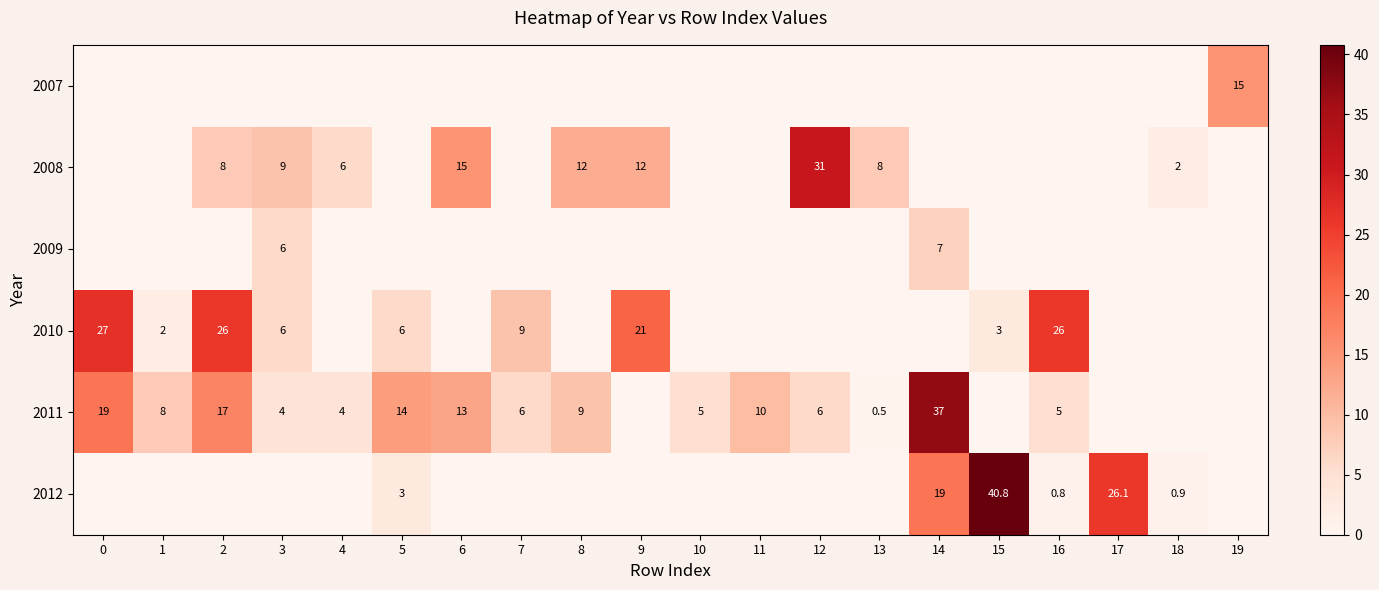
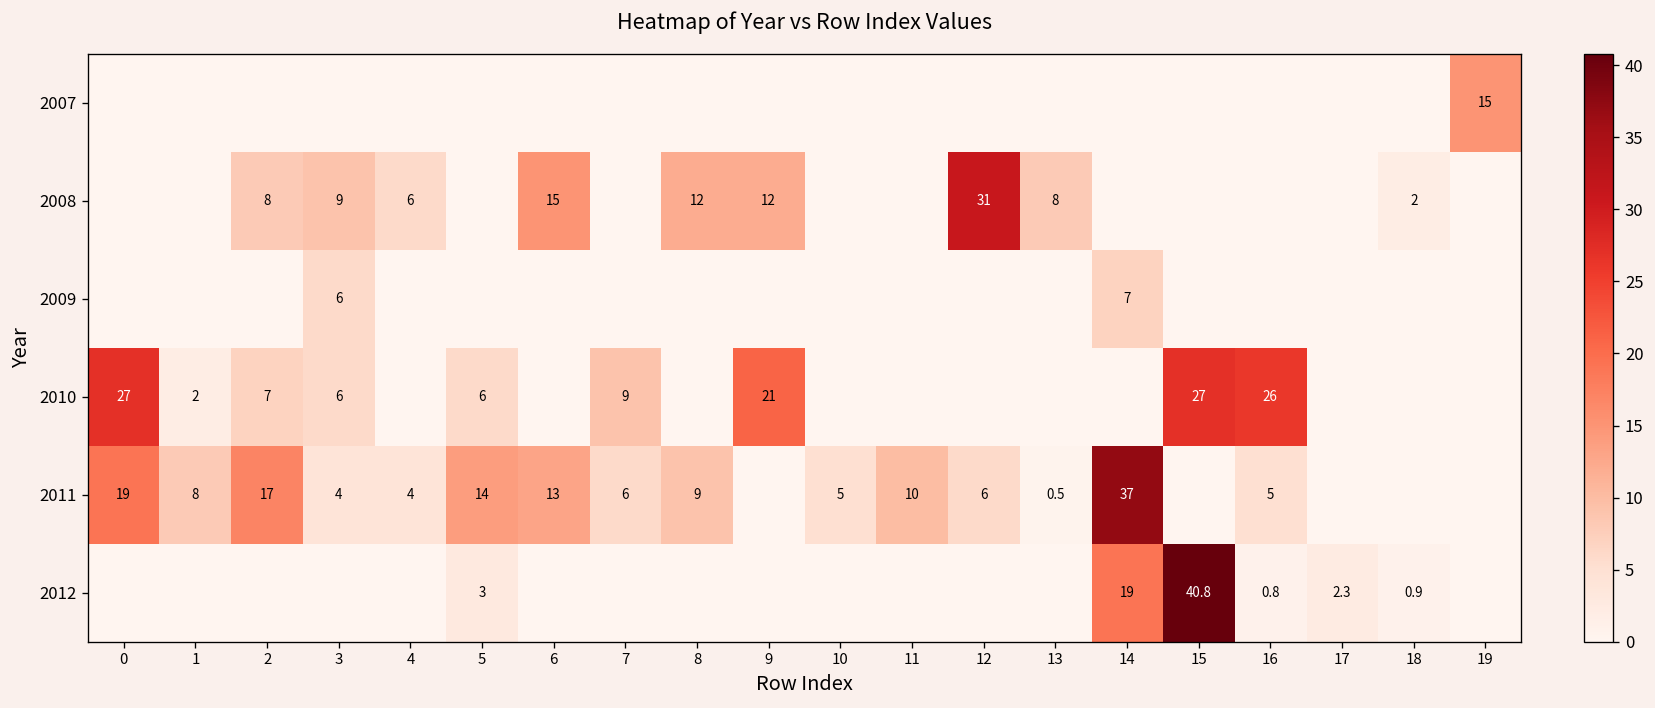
  {
    "2007": {
      "19": 15
    },
    "2008": {
      "2": 8,
      "3": 9,
      "4": 6,
      "6": 15,
      "8": 12,
      "9": 12,
      "12": 31,
      "13": 8,
      "18": 2
    },
    "2009": {
      "3": 6,
      "14": 7
    },
    "2010": {
      "0": 27,
      "1": 2,
-     "2": 26,
+     "2": 7,
      "3": 6,
      "5": 6,
      "7": 9,
      "9": 21,
-     "15": 3,
+     "15": 27,
      "16": 26
    },
    "2011": {
      "0": 19,
      "1": 8,
      "2": 17,
      "3": 4,
      "4": 4,
      "5": 14,
      "6": 13,
      "7": 6,
      "8": 9,
      "10": 5,
      "11": 10,
      "12": 6,
      "13": 0.5,
      "14": 37,
      "16": 5
    },
    "2012": {
      "5": 3,
      "14": 19,
      "15": 40.8,
      "16": 0.8,
-     "17": 26.1,
+     "17": 2.3,
      "18": 0.9
    }
  }
